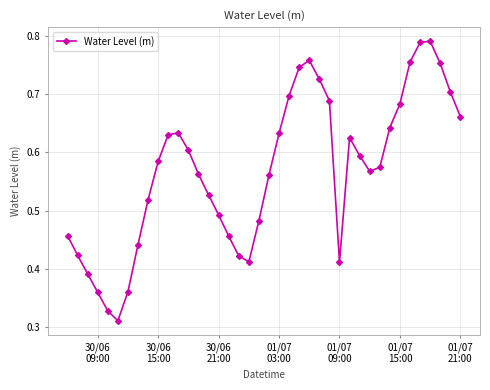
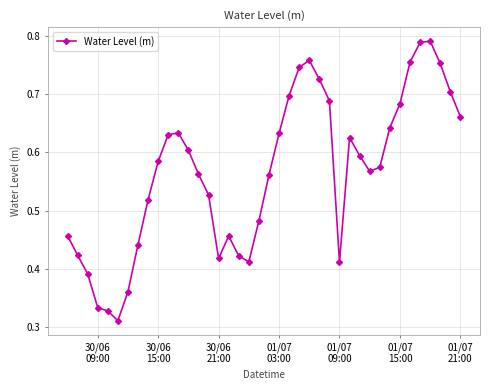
  {
-   "30/06 09:00": 0.36,
+   "30/06 09:00": 0.33,
    "30/06 15:00": 0.58,
-   "30/06 21:00": 0.49,
+   "30/06 21:00": 0.42,
    "01/07 03:00": 0.63,
    "01/07 09:00": 0.41,
    "01/07 15:00": 0.68,
    "01/07 21:00": 0.66
  }
